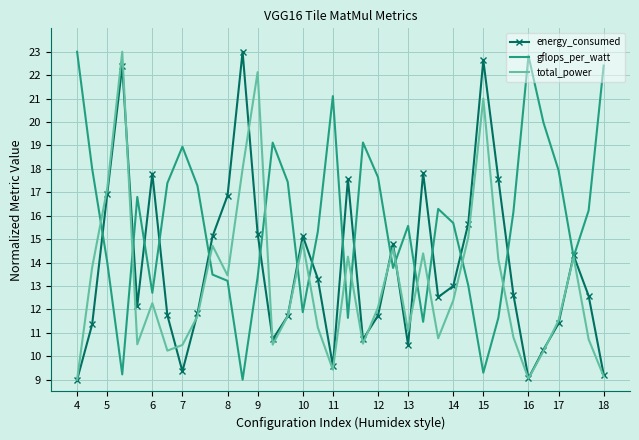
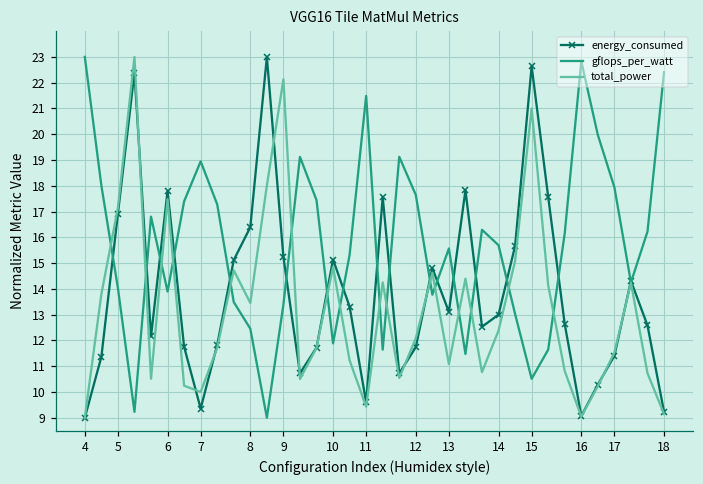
  {
    "energy_consumed": {
      "5": 16.9,
      "6": 17.8,
      "7": 9.4,
-     "8": 16.9,
+     "8": 16.4,
      "9": 15.2,
      "10": 15.1,
      "11": 9.6,
      "12": 11.7,
-     "13": 10.5,
+     "13": 13.1,
      "14": 13.0,
      "15": 22.6,
      "17": 11.4
    },
    "gflops_per_watt": {
      "4": 23.0,
      "5": 14.0,
-     "6": 12.7,
+     "6": 13.9,
      "7": 18.9,
-     "8": 13.2,
+     "8": 12.5,
      "9": 13.4,
      "10": 11.9,
-     "11": 21.1,
+     "11": 21.5,
      "12": 17.6,
      "13": 15.6,
      "14": 15.7,
-     "15": 9.3,
+     "15": 10.5,
      "17": 17.9
    },
    "total_power": {
      "5": 17.1,
-     "6": 12.3,
-     "7": 10.5,
+     "6": 17.5,
+     "7": 10.0,
      "8": 13.5,
      "9": 22.1,
      "10": 14.9,
      "11": 9.4,
      "12": 12.1,
      "13": 11.1,
      "14": 12.4,
      "15": 21.0,
      "17": 11.5
    }
  }
